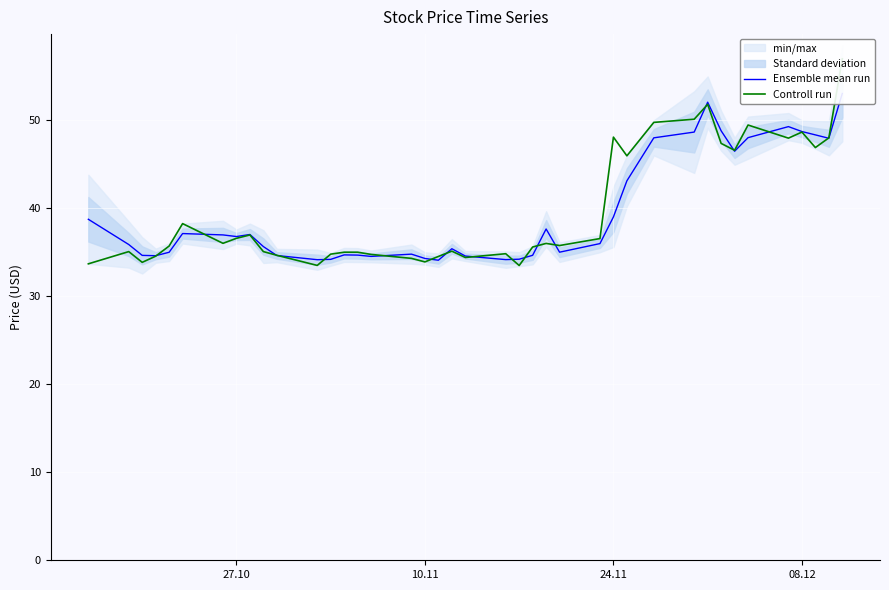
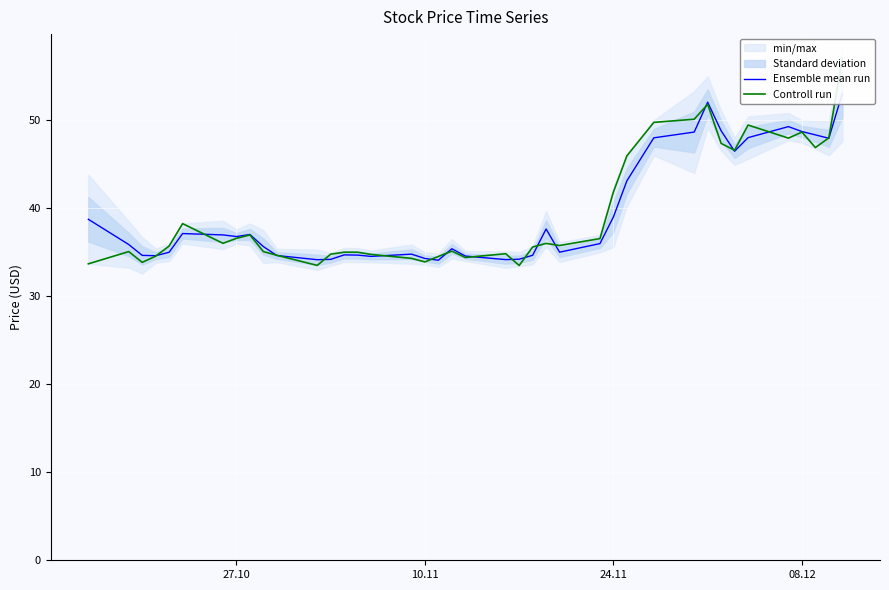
  {
    "Ensemble mean run": {
      "10.11": 34,
      "24.11": 39
    },
    "Controll run": {
      "10.11": 34,
-     "24.11": 48
+     "24.11": 42
    }
  }
